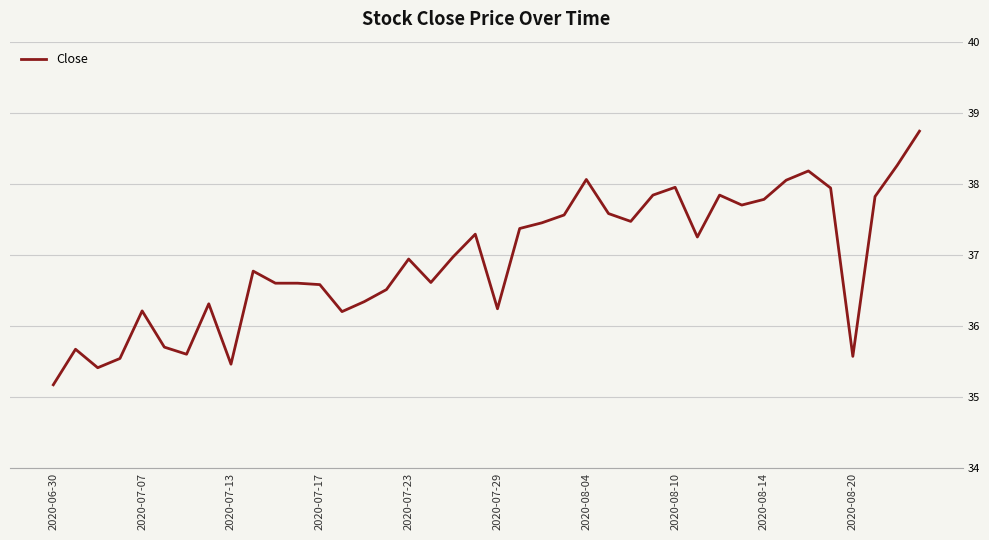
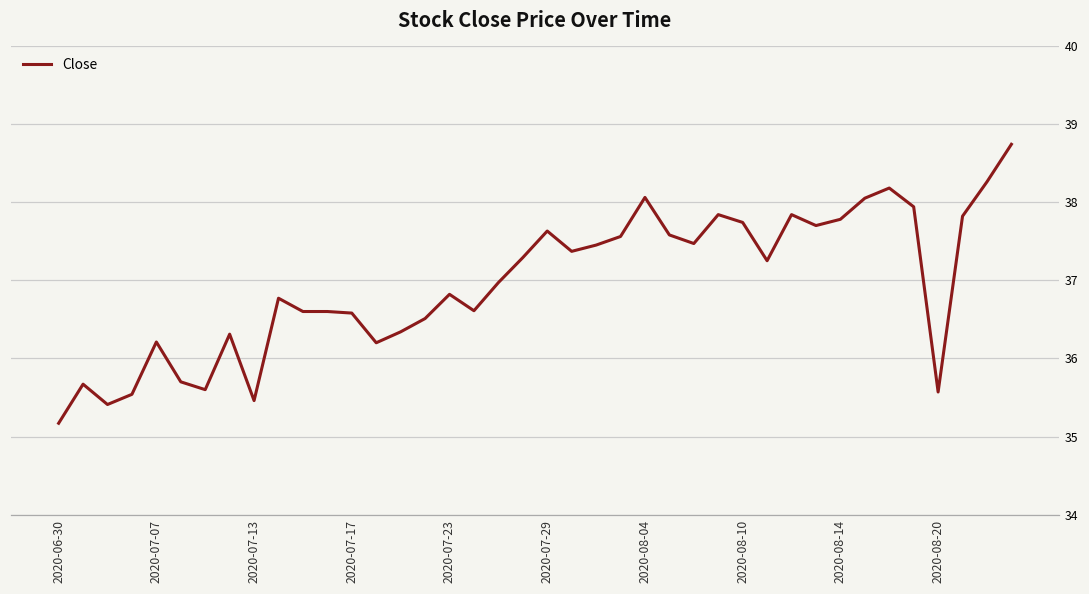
  {
    "2020-06-30": 35.2,
    "2020-07-07": 36.2,
    "2020-07-13": 35.5,
    "2020-07-17": 36.6,
-   "2020-07-23": 36.9,
-   "2020-07-29": 36.2,
+   "2020-07-23": 36.8,
+   "2020-07-29": 37.6,
    "2020-08-04": 38.1,
-   "2020-08-10": 38.0,
+   "2020-08-10": 37.7,
    "2020-08-14": 37.8,
    "2020-08-20": 35.6
  }
